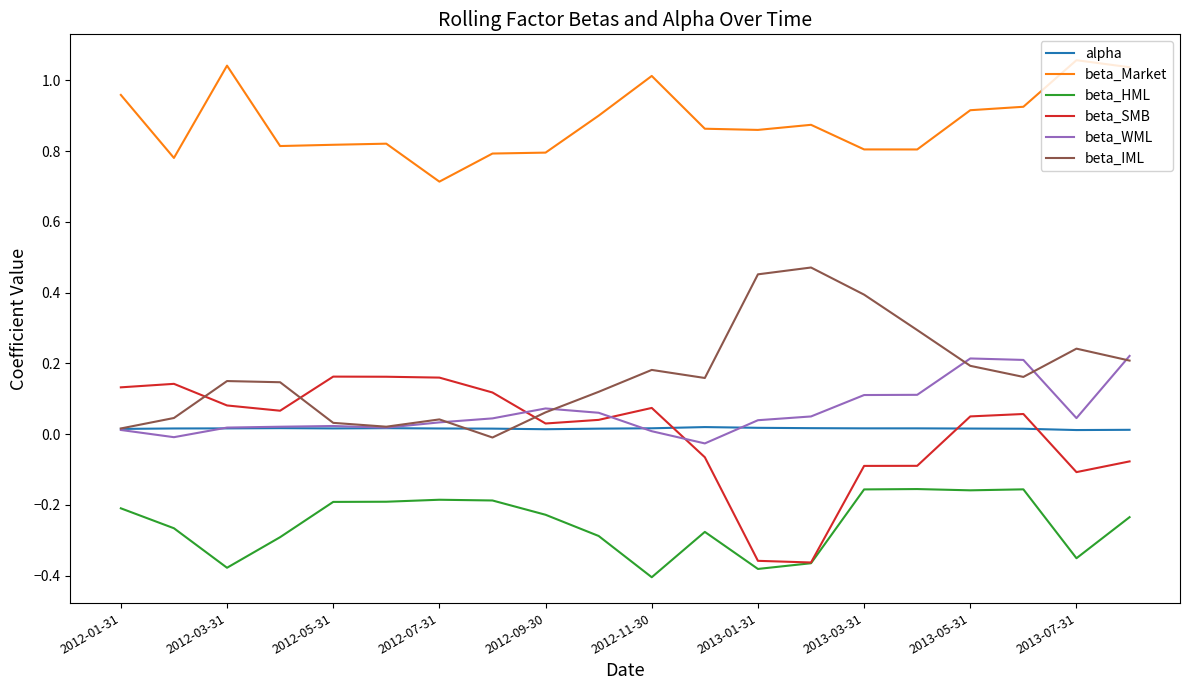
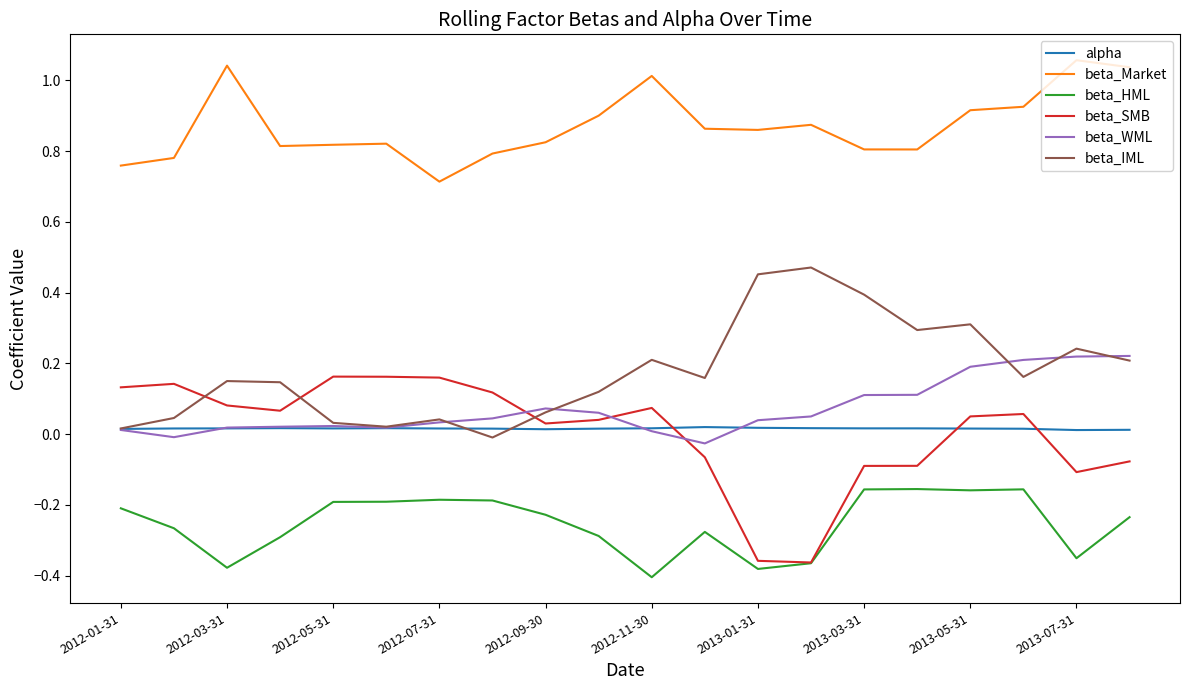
  {
    "alpha": {
      "2012-07-31": 0.02,
      "2012-09-30": 0.01,
      "2012-11-30": 0.02,
      "2013-01-31": 0.02,
      "2013-03-31": 0.02,
      "2013-05-31": 0.02,
      "2013-07-31": 0.01
    },
    "beta_Market": {
-     "2012-01-31": 0.96,
+     "2012-01-31": 0.76,
      "2012-03-31": 1.04,
      "2012-05-31": 0.82,
      "2012-07-31": 0.71,
-     "2012-09-30": 0.80,
+     "2012-09-30": 0.83,
      "2012-11-30": 1.01,
      "2013-01-31": 0.86,
      "2013-03-31": 0.81,
      "2013-05-31": 0.92
    },
    "beta_HML": {
      "2012-01-31": -0.21,
      "2012-03-31": -0.38,
      "2012-05-31": -0.19,
      "2012-07-31": -0.19,
      "2012-09-30": -0.23,
      "2012-11-30": -0.40,
      "2013-01-31": -0.38,
      "2013-03-31": -0.16,
      "2013-05-31": -0.16,
      "2013-07-31": -0.35
    },
    "beta_SMB": {
      "2012-01-31": 0.13,
      "2012-03-31": 0.08,
      "2012-05-31": 0.16,
      "2012-07-31": 0.16,
      "2012-09-30": 0.03,
      "2012-11-30": 0.07,
      "2013-01-31": -0.36,
      "2013-03-31": -0.09,
      "2013-05-31": 0.05,
      "2013-07-31": -0.11
    },
    "beta_WML": {
      "2012-07-31": 0.03,
      "2012-09-30": 0.07,
      "2012-11-30": 0.01,
      "2013-01-31": 0.04,
      "2013-03-31": 0.11,
-     "2013-05-31": 0.21,
-     "2013-07-31": 0.05
+     "2013-05-31": 0.19,
+     "2013-07-31": 0.22
    },
    "beta_IML": {
      "2012-03-31": 0.15,
      "2012-05-31": 0.03,
      "2012-07-31": 0.04,
      "2012-09-30": 0.06,
-     "2012-11-30": 0.18,
+     "2012-11-30": 0.21,
      "2013-01-31": 0.45,
      "2013-03-31": 0.39,
-     "2013-05-31": 0.19,
+     "2013-05-31": 0.31,
      "2013-07-31": 0.24
    }
  }
